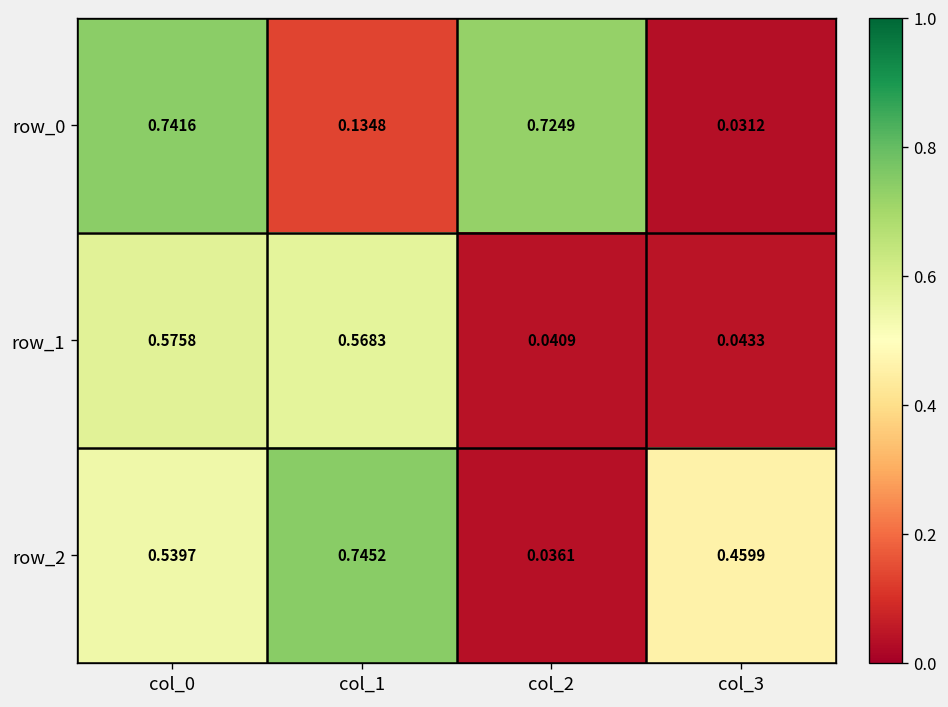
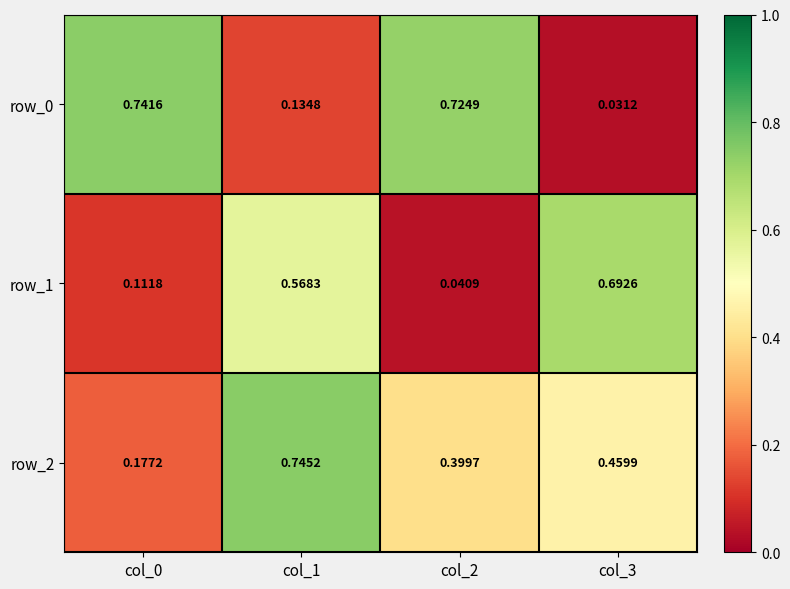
  {
    "row_0": {
      "col_0": 0.7416,
      "col_1": 0.1348,
      "col_2": 0.7249,
      "col_3": 0.0312
    },
    "row_1": {
-     "col_0": 0.5758,
+     "col_0": 0.1118,
      "col_1": 0.5683,
      "col_2": 0.0409,
-     "col_3": 0.0433
+     "col_3": 0.6926
    },
    "row_2": {
-     "col_0": 0.5397,
+     "col_0": 0.1772,
      "col_1": 0.7452,
-     "col_2": 0.0361,
+     "col_2": 0.3997,
      "col_3": 0.4599
    }
  }
